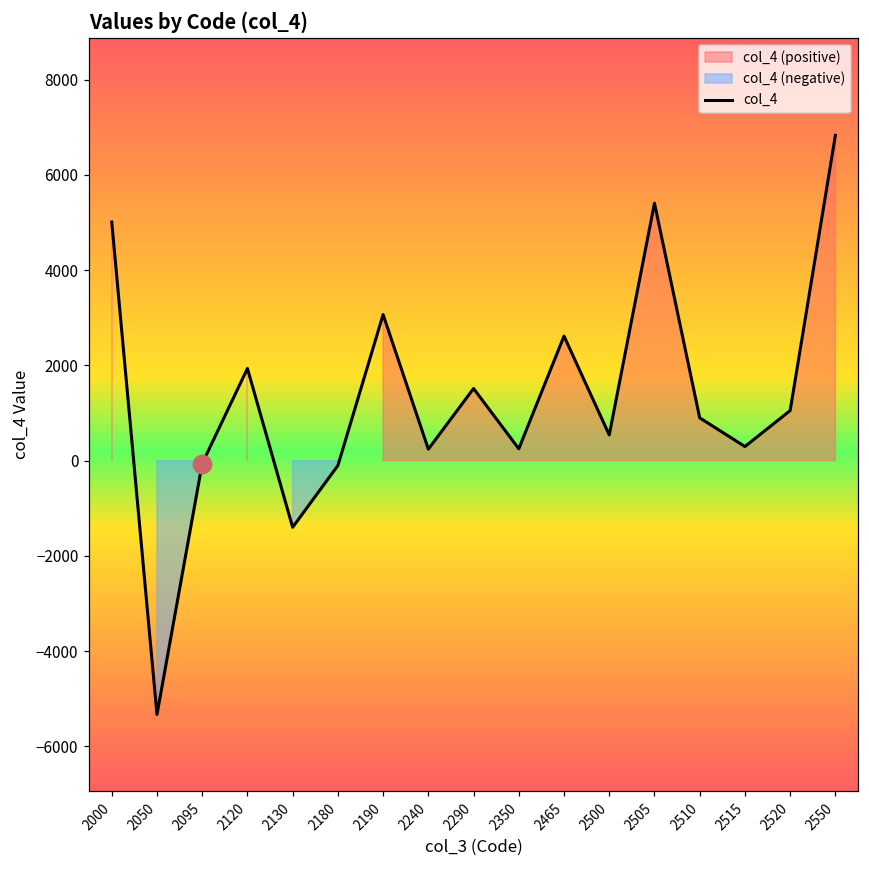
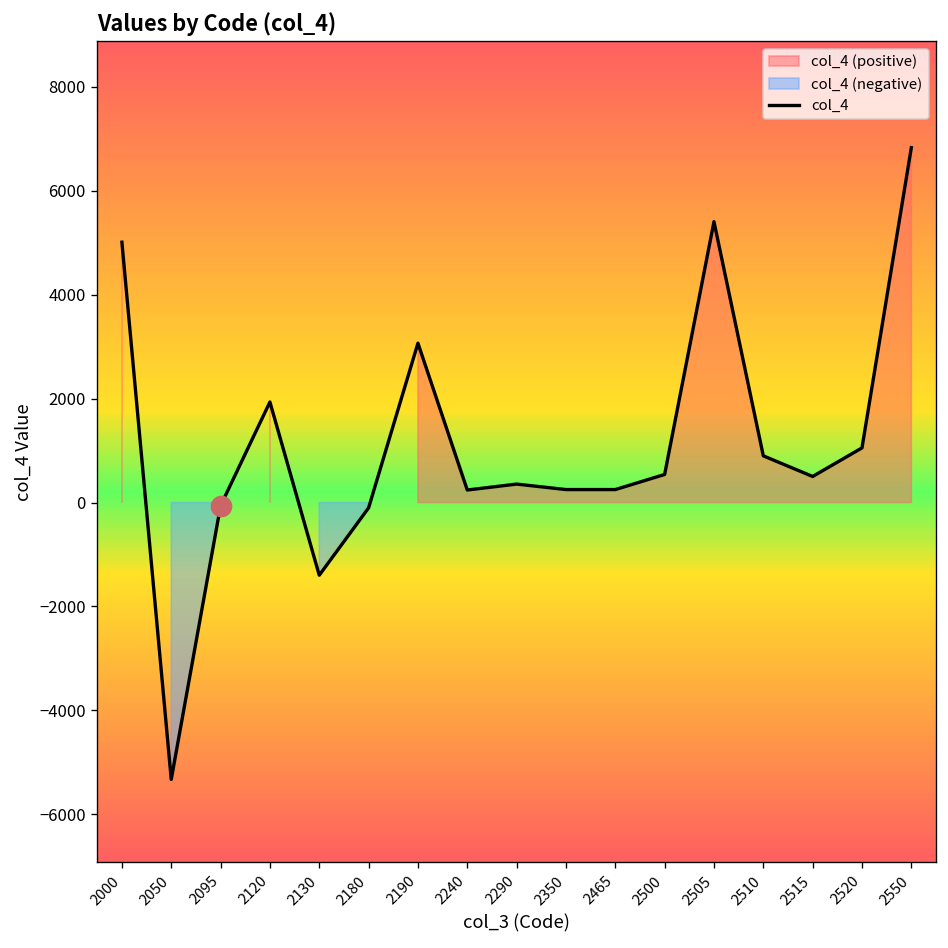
  {
    "col_4": {
      "2000": 5000,
      "2050": -5300,
      "2120": 1900,
      "2130": -1400,
      "2180": -100,
      "2190": 3100,
      "2240": 200,
-     "2290": 1500,
+     "2290": 400,
      "2350": 200,
-     "2465": 2600,
+     "2465": 200,
      "2500": 500,
      "2505": 5400,
      "2510": 900,
-     "2515": 300,
+     "2515": 500,
      "2520": 1100,
      "2550": 6800
    }
  }
